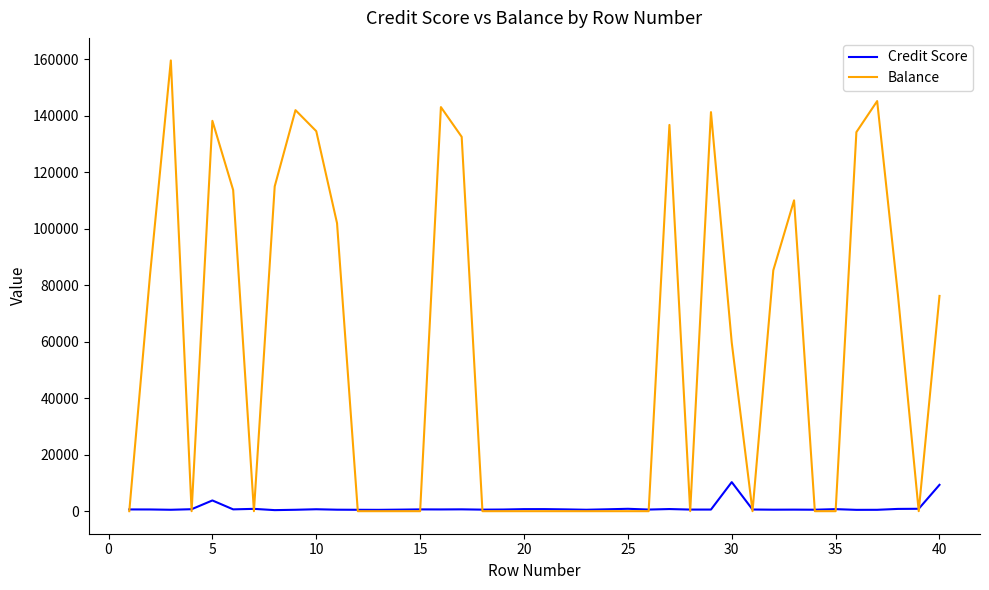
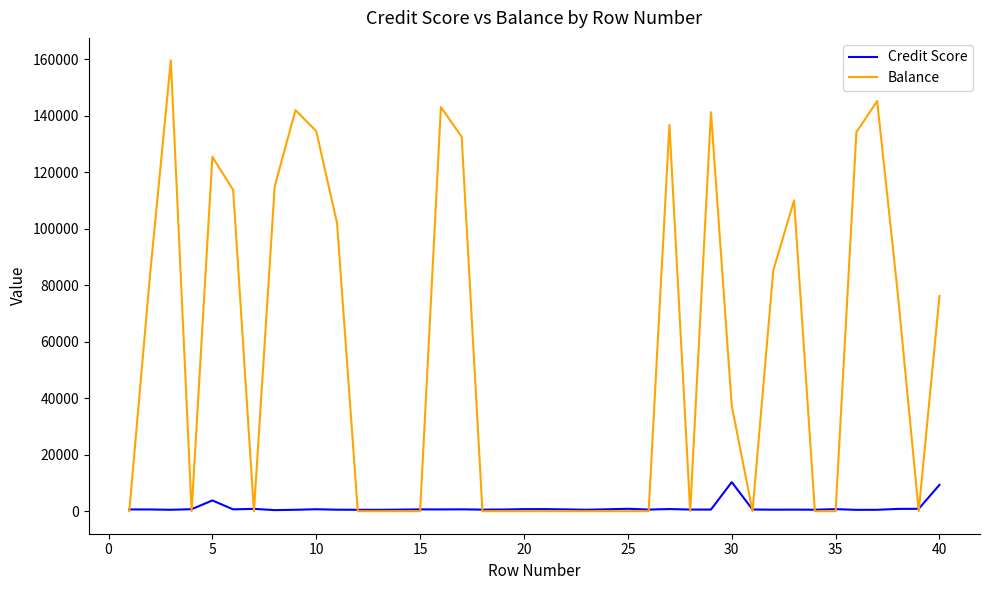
  {
    "Credit Score": {
      "5": 4000,
      "10": 1000,
      "30": 10000,
      "40": 9000
    },
    "Balance": {
-     "5": 138000,
+     "5": 126000,
      "10": 135000,
-     "30": 60000,
+     "30": 37000,
      "40": 76000
    }
  }
